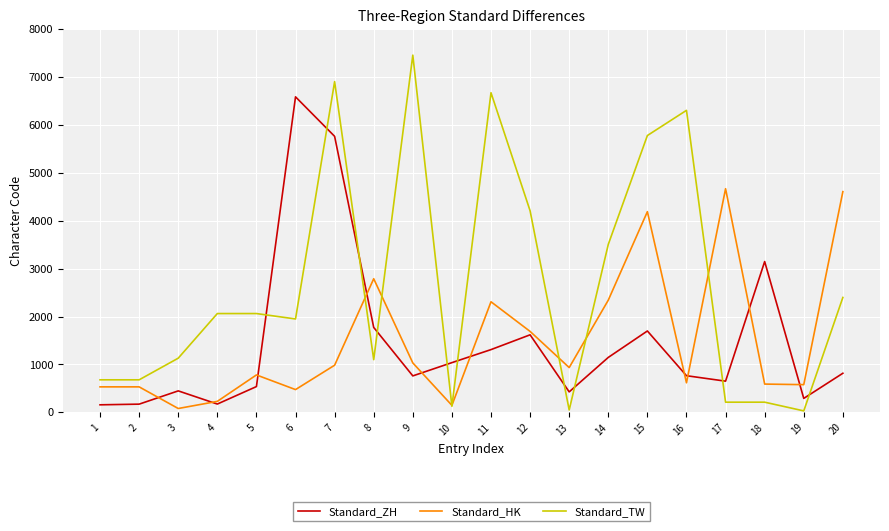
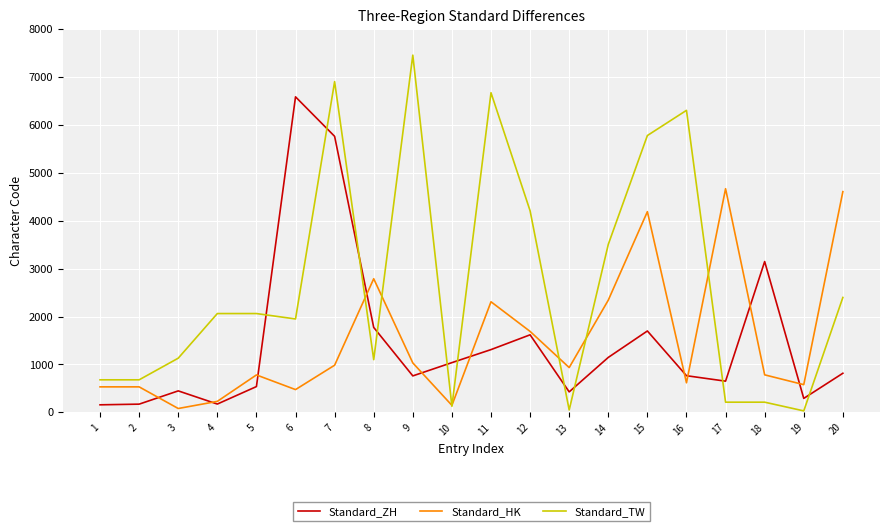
  {
    "Standard_ZH": {
      "1": 200,
      "2": 200,
      "3": 400,
      "4": 200,
      "5": 500,
      "6": 6600,
      "7": 5800,
      "8": 1800,
      "9": 800,
      "10": 1000,
      "11": 1300,
      "12": 1600,
      "13": 400,
      "14": 1100,
      "15": 1700,
      "16": 800,
      "17": 700,
      "18": 3100,
      "19": 300,
      "20": 800
    },
    "Standard_HK": {
      "1": 500,
      "2": 500,
      "3": 100,
      "4": 200,
      "5": 800,
      "6": 500,
      "7": 1000,
      "8": 2800,
      "9": 1000,
      "11": 2300,
      "12": 1700,
      "13": 900,
      "14": 2300,
      "15": 4200,
      "16": 600,
      "17": 4700,
-     "18": 600,
+     "18": 800,
      "19": 600,
      "20": 4600
    },
    "Standard_TW": {
      "1": 700,
      "2": 700,
      "3": 1100,
      "4": 2100,
      "5": 2100,
      "6": 1900,
      "7": 6900,
      "8": 1100,
      "9": 7500,
      "11": 6700,
      "12": 4200,
      "13": 0,
      "14": 3500,
      "15": 5800,
      "16": 6300,
      "17": 200,
      "18": 200,
      "19": 0,
      "20": 2400
    }
  }
